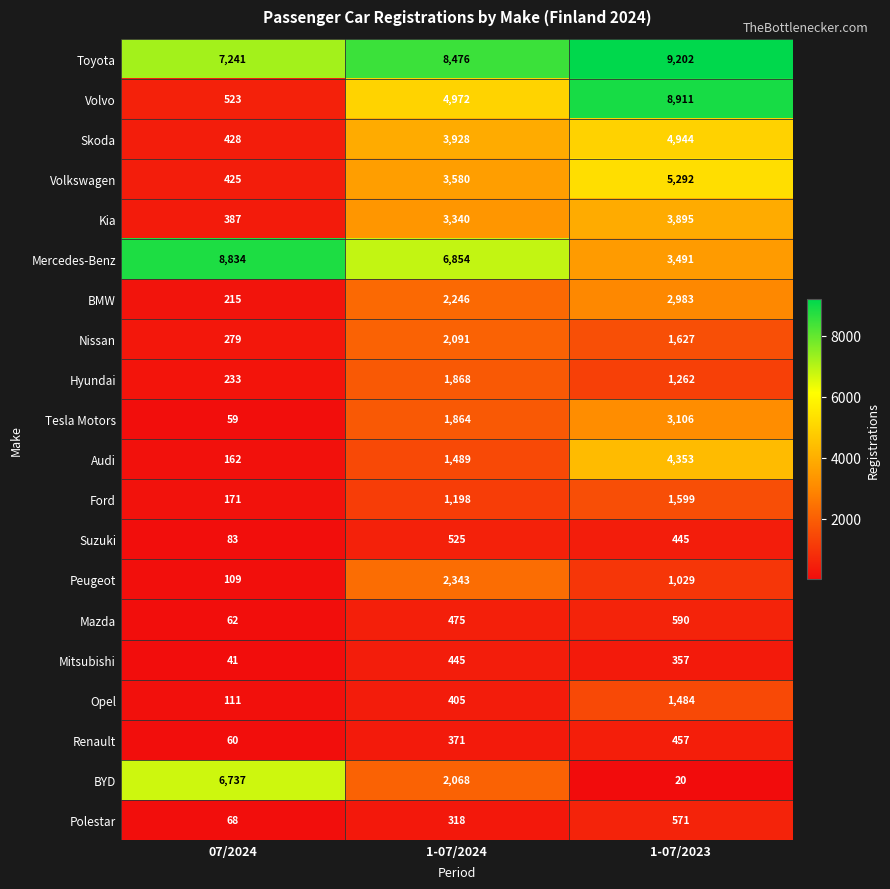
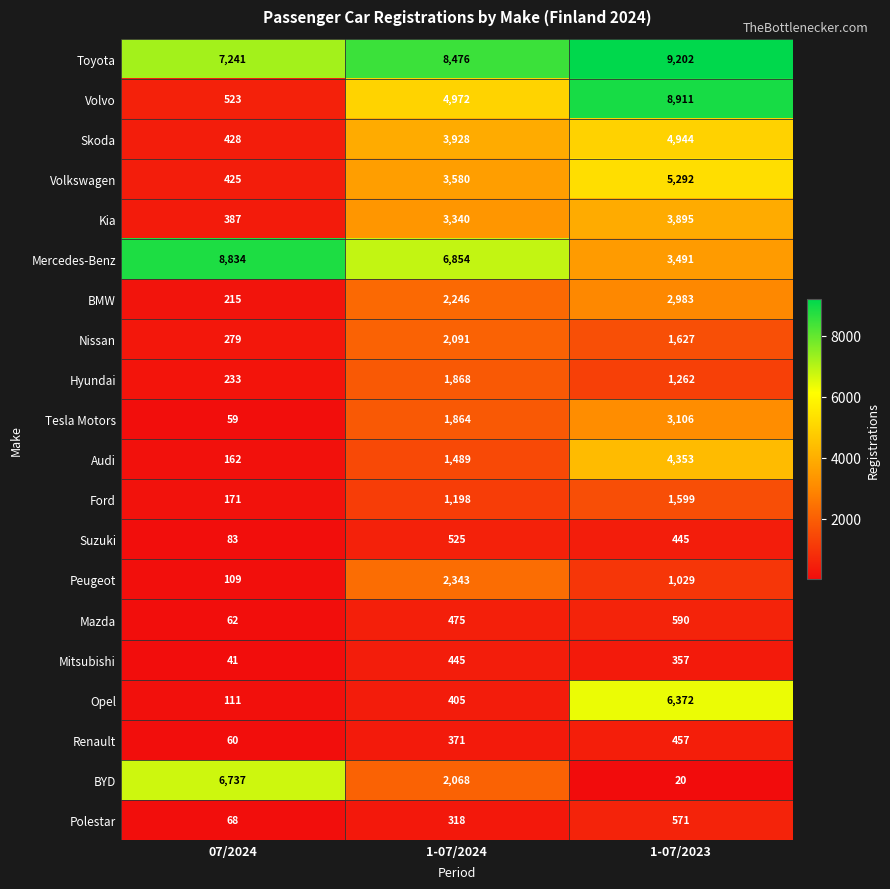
  {
    "Toyota": {
      "07/2024": "7,241",
      "1-07/2024": "8,476",
      "1-07/2023": "9,202"
    },
    "Volvo": {
      "07/2024": "523",
      "1-07/2024": "4,972",
      "1-07/2023": "8,911"
    },
    "Skoda": {
      "07/2024": "428",
      "1-07/2024": "3,928",
      "1-07/2023": "4,944"
    },
    "Volkswagen": {
      "07/2024": "425",
      "1-07/2024": "3,580",
      "1-07/2023": "5,292"
    },
    "Kia": {
      "07/2024": "387",
      "1-07/2024": "3,340",
      "1-07/2023": "3,895"
    },
    "Mercedes-Benz": {
      "07/2024": "8,834",
      "1-07/2024": "6,854",
      "1-07/2023": "3,491"
    },
    "BMW": {
      "07/2024": "215",
      "1-07/2024": "2,246",
      "1-07/2023": "2,983"
    },
    "Nissan": {
      "07/2024": "279",
      "1-07/2024": "2,091",
      "1-07/2023": "1,627"
    },
    "Hyundai": {
      "07/2024": "233",
      "1-07/2024": "1,868",
      "1-07/2023": "1,262"
    },
    "Tesla Motors": {
      "07/2024": "59",
      "1-07/2024": "1,864",
      "1-07/2023": "3,106"
    },
    "Audi": {
      "07/2024": "162",
      "1-07/2024": "1,489",
      "1-07/2023": "4,353"
    },
    "Ford": {
      "07/2024": "171",
      "1-07/2024": "1,198",
      "1-07/2023": "1,599"
    },
    "Suzuki": {
      "07/2024": "83",
      "1-07/2024": "525",
      "1-07/2023": "445"
    },
    "Peugeot": {
      "07/2024": "109",
      "1-07/2024": "2,343",
      "1-07/2023": "1,029"
    },
    "Mazda": {
      "07/2024": "62",
      "1-07/2024": "475",
      "1-07/2023": "590"
    },
    "Mitsubishi": {
      "07/2024": "41",
      "1-07/2024": "445",
      "1-07/2023": "357"
    },
    "Opel": {
      "07/2024": "111",
      "1-07/2024": "405",
-     "1-07/2023": "1,484"
+     "1-07/2023": "6,372"
    },
    "Renault": {
      "07/2024": "60",
      "1-07/2024": "371",
      "1-07/2023": "457"
    },
    "BYD": {
      "07/2024": "6,737",
      "1-07/2024": "2,068",
      "1-07/2023": "20"
    },
    "Polestar": {
      "07/2024": "68",
      "1-07/2024": "318",
      "1-07/2023": "571"
    }
  }
